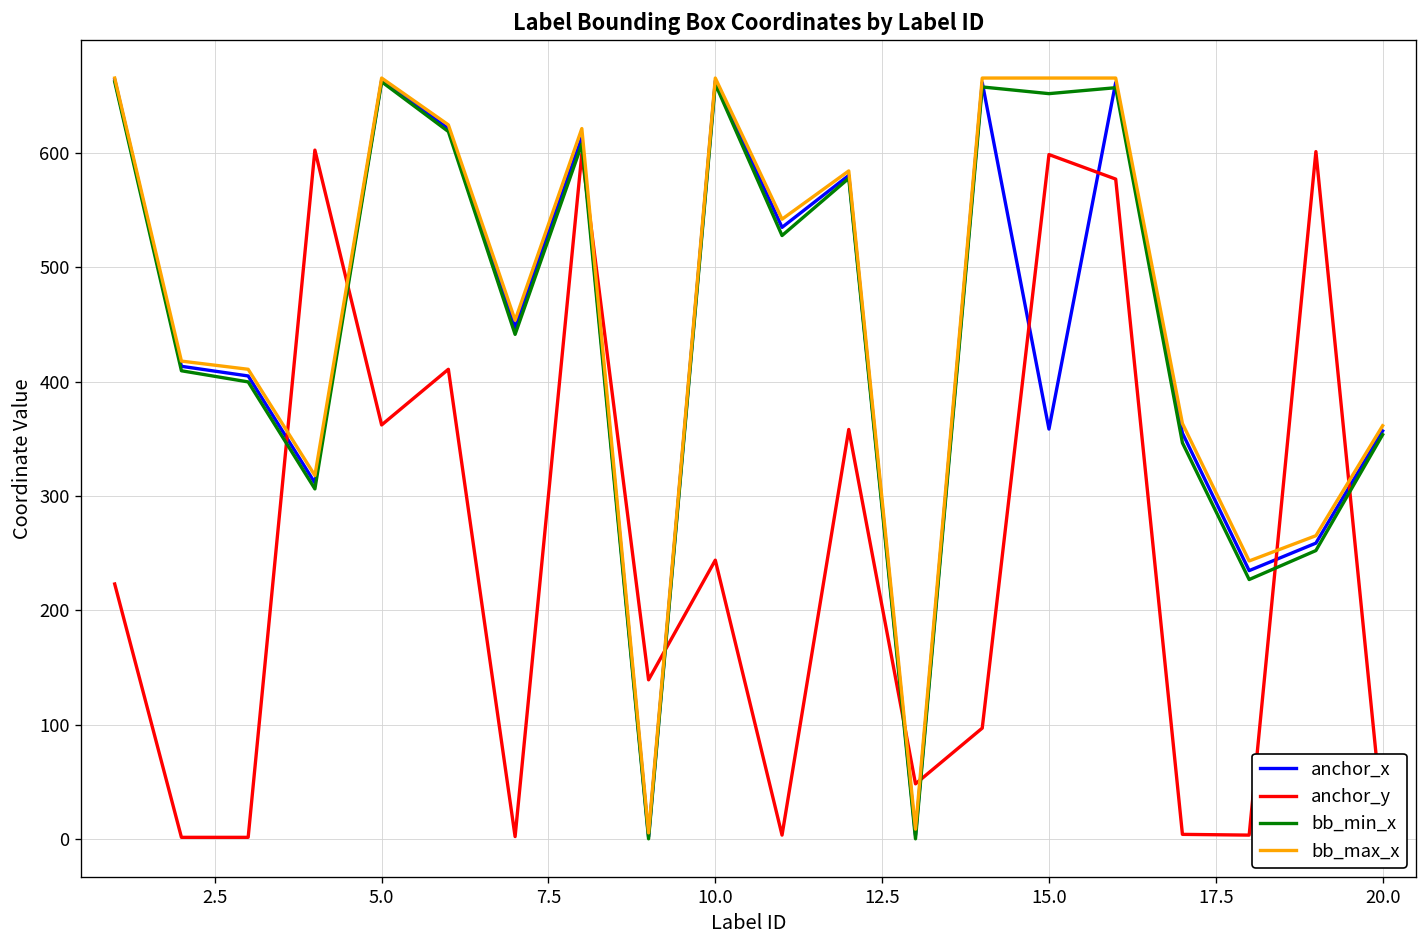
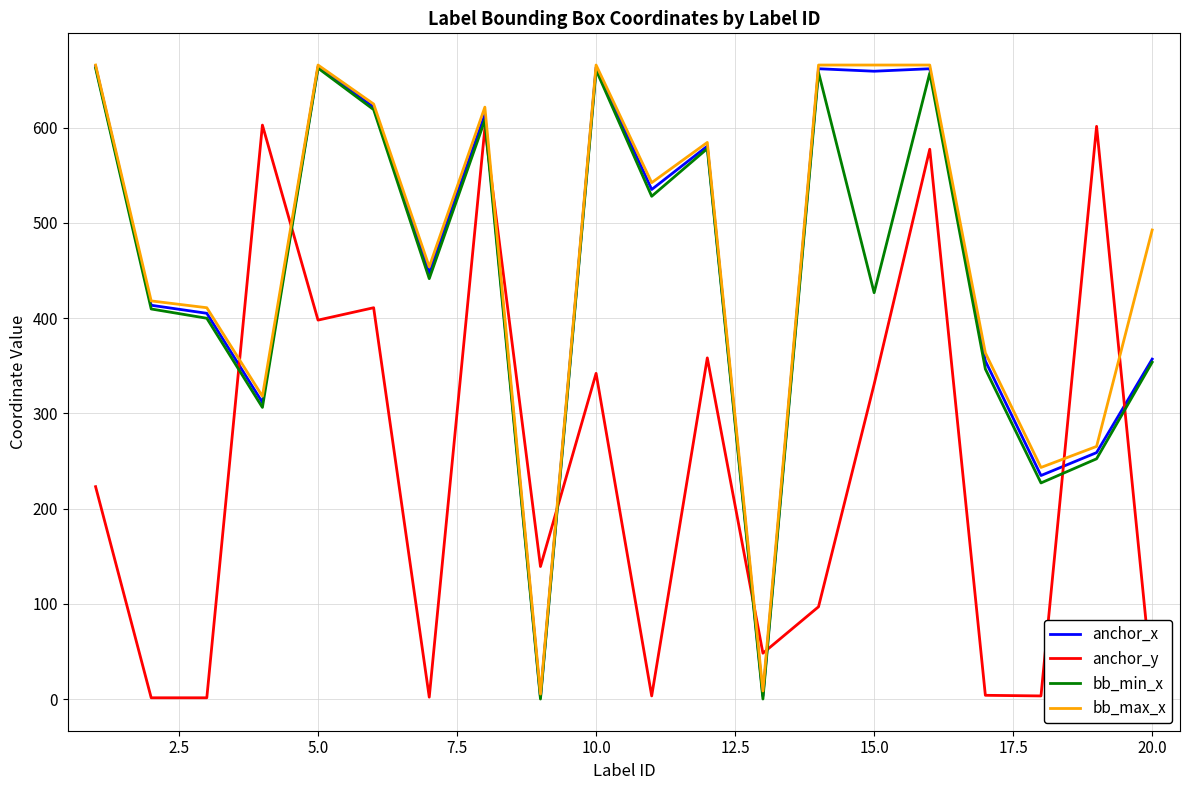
  {
    "anchor_x": {
-     "15.0": 360,
+     "15.0": 660,
      "20.0": 360
    },
    "anchor_y": {
-     "5.0": 360,
-     "10.0": 240,
-     "15.0": 600
+     "5.0": 400,
+     "10.0": 340,
+     "15.0": 330
    },
    "bb_min_x": {
-     "15.0": 650,
+     "15.0": 430,
      "20.0": 350
    },
    "bb_max_x": {
      "15.0": 670,
-     "20.0": 360
+     "20.0": 490
    }
  }
